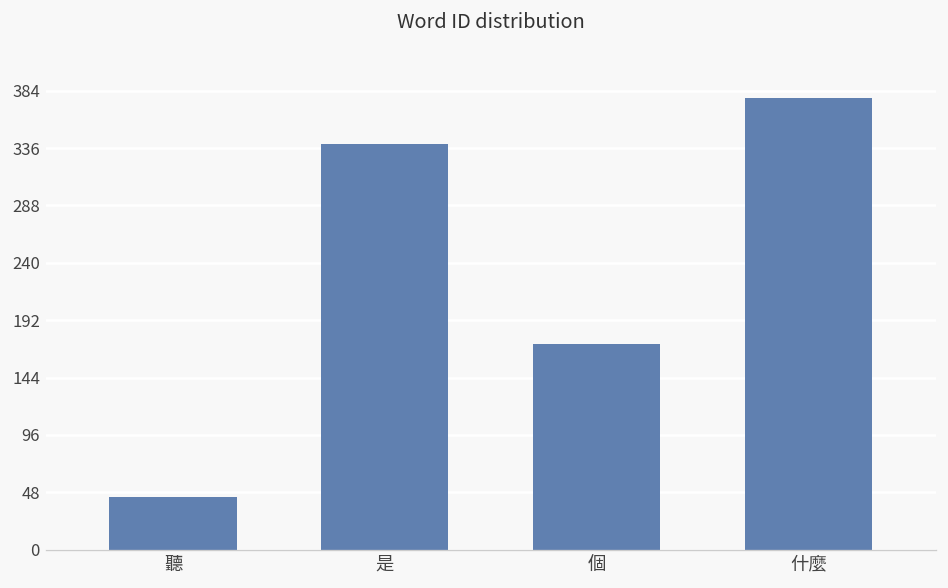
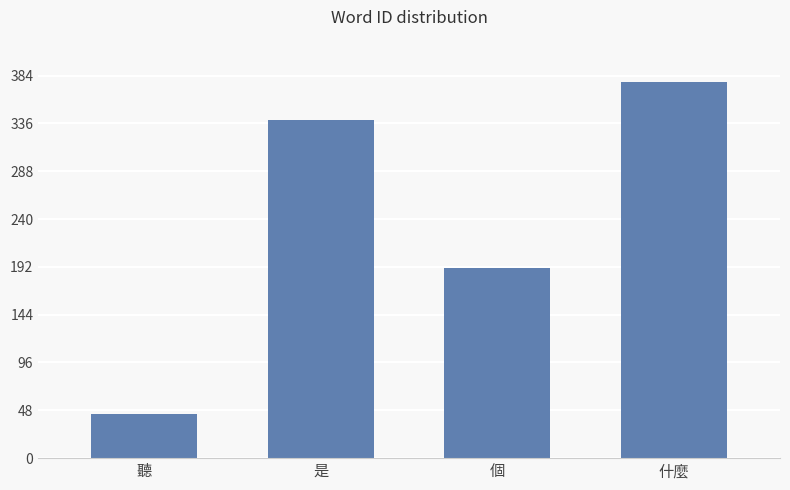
  {
    "聽": 40,
    "是": 340,
-   "個": 170,
+   "個": 190,
    "什麼": 380
  }
